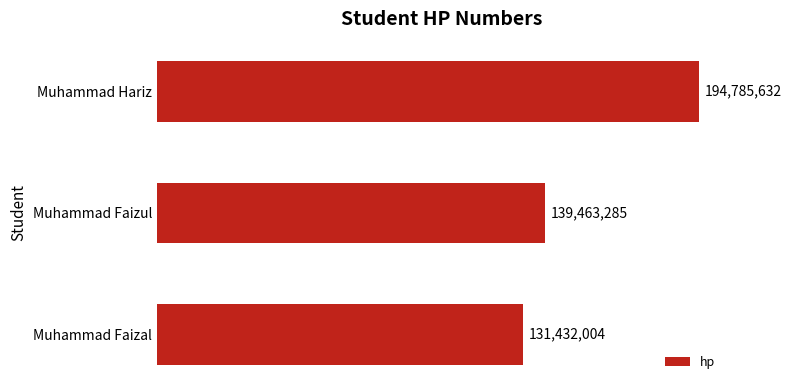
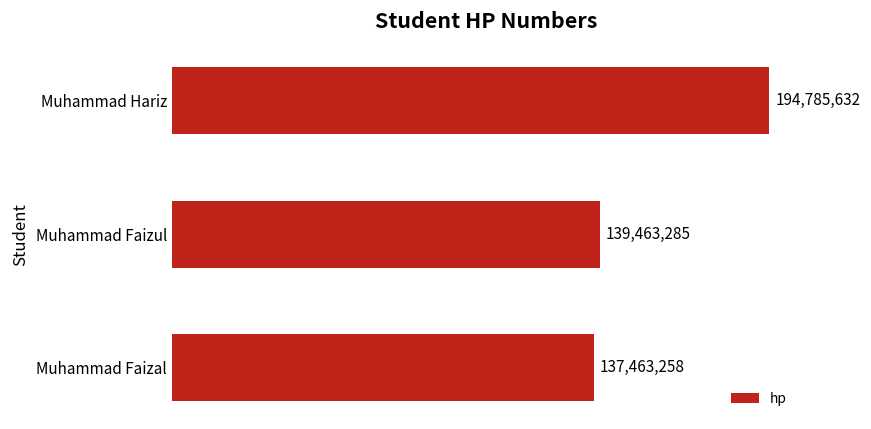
  {
    "Muhammad Hariz": "194,785,632",
    "Muhammad Faizul": "139,463,285",
-   "Muhammad Faizal": "131,432,004"
+   "Muhammad Faizal": "137,463,258"
  }
